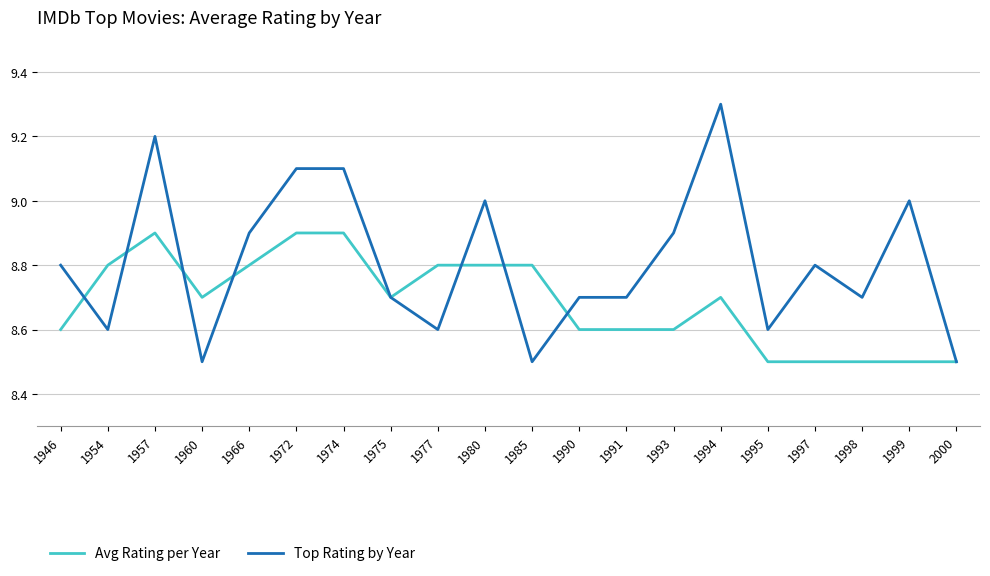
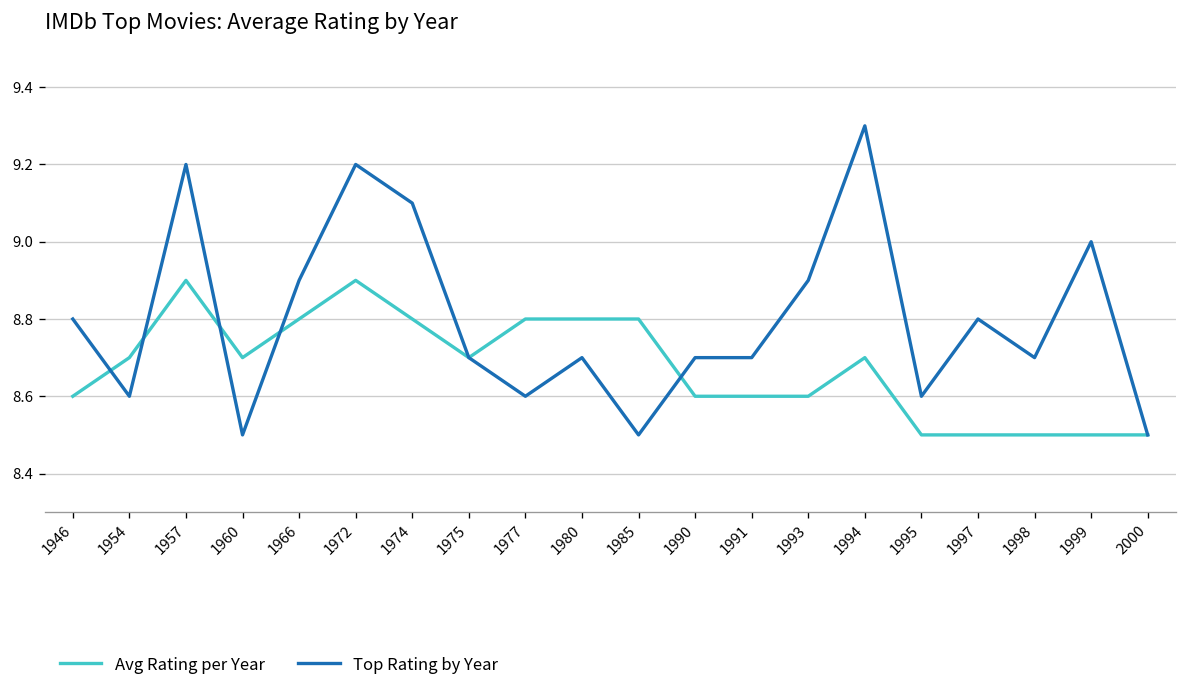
  {
    "Avg Rating per Year": {
      "1946": 8.6,
-     "1954": 8.8,
+     "1954": 8.7,
      "1957": 8.9,
      "1960": 8.7,
      "1966": 8.8,
      "1972": 8.9,
-     "1974": 8.9,
+     "1974": 8.8,
      "1977": 8.8,
      "1980": 8.8,
      "1985": 8.8,
      "1990": 8.6,
      "1991": 8.6,
      "1993": 8.6,
      "1994": 8.7,
      "1995": 8.5,
      "1997": 8.5,
      "1998": 8.5,
      "1999": 8.5
    },
    "Top Rating by Year": {
      "1946": 8.8,
      "1954": 8.6,
      "1957": 9.2,
      "1960": 8.5,
      "1966": 8.9,
-     "1972": 9.1,
+     "1972": 9.2,
      "1974": 9.1,
      "1977": 8.6,
-     "1980": 9.0,
+     "1980": 8.7,
      "1985": 8.5,
      "1990": 8.7,
      "1991": 8.7,
      "1993": 8.9,
      "1994": 9.3,
      "1995": 8.6,
      "1997": 8.8,
      "1998": 8.7,
      "1999": 9.0
    }
  }
